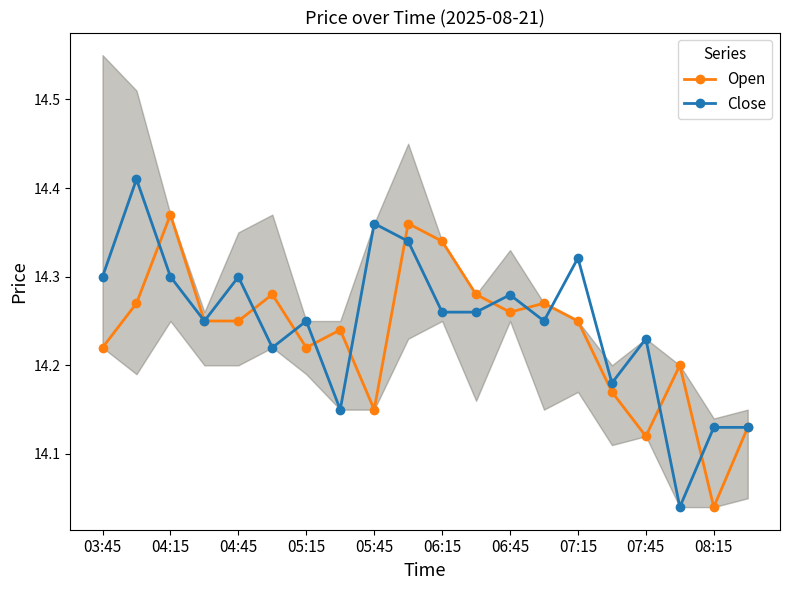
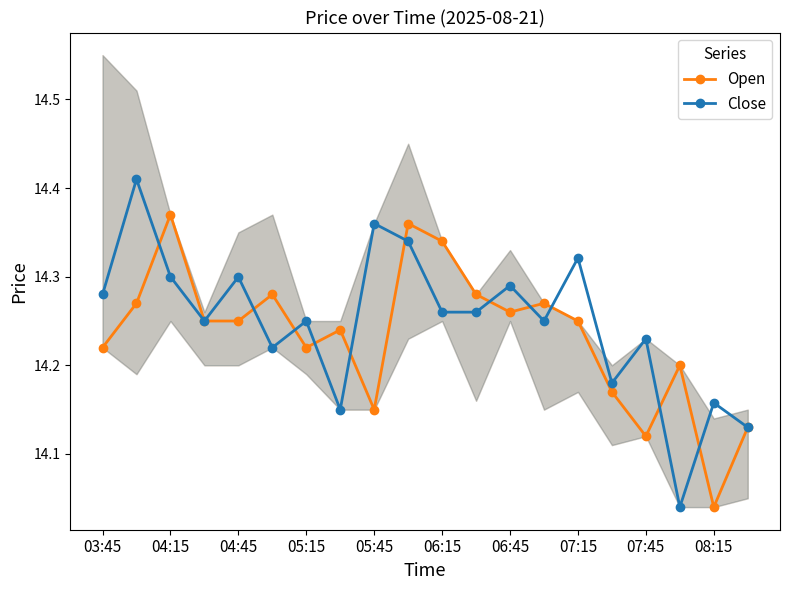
  {
    "Close": {
-     "03:45": 14.30,
+     "03:45": 14.28,
      "04:15": 14.30,
      "04:45": 14.30,
      "06:15": 14.26,
-     "06:45": 14.28,
+     "06:45": 14.29,
      "07:15": 14.32,
-     "08:15": 14.13
+     "08:15": 14.16
    }
  }
